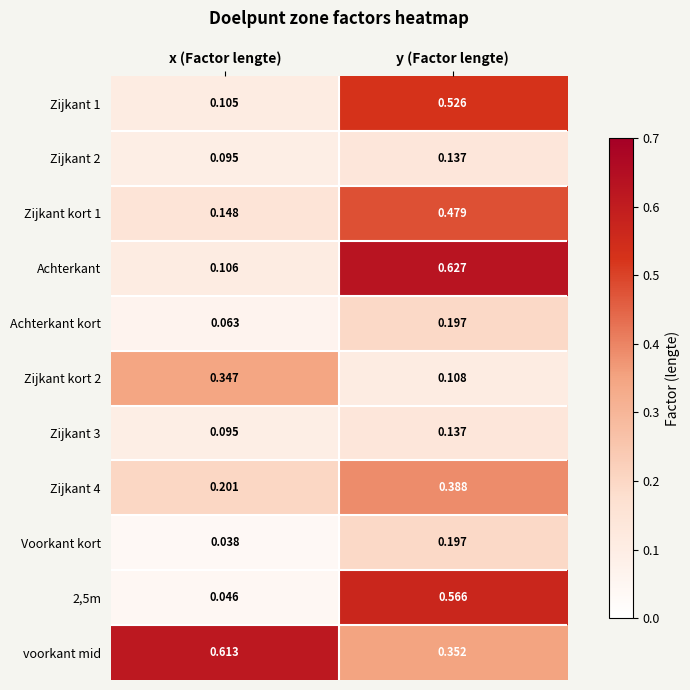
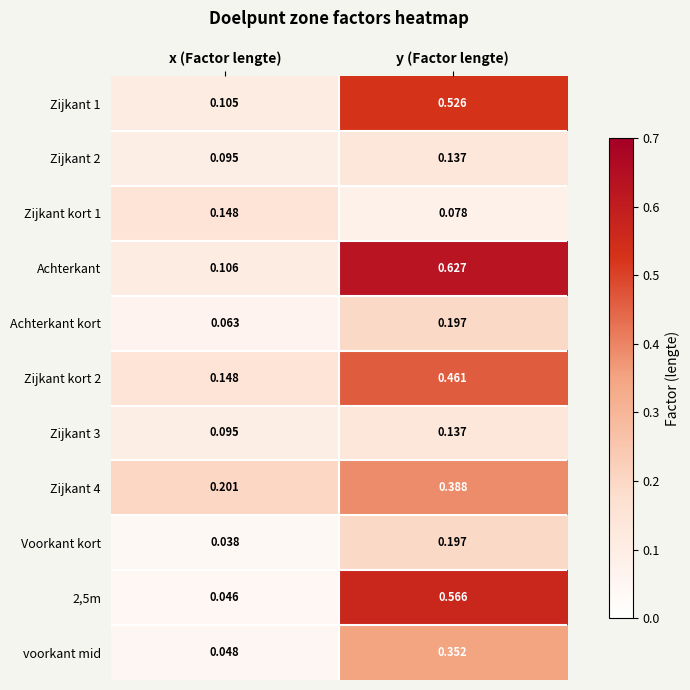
  {
    "Zijkant 1": {
      "x (Factor lengte)": 0.105,
      "y (Factor lengte)": 0.526
    },
    "Zijkant 2": {
      "x (Factor lengte)": 0.095,
      "y (Factor lengte)": 0.137
    },
    "Zijkant kort 1": {
      "x (Factor lengte)": 0.148,
-     "y (Factor lengte)": 0.479
+     "y (Factor lengte)": 0.078
    },
    "Achterkant": {
      "x (Factor lengte)": 0.106,
      "y (Factor lengte)": 0.627
    },
    "Achterkant kort": {
      "x (Factor lengte)": 0.063,
      "y (Factor lengte)": 0.197
    },
    "Zijkant kort 2": {
-     "x (Factor lengte)": 0.347,
-     "y (Factor lengte)": 0.108
+     "x (Factor lengte)": 0.148,
+     "y (Factor lengte)": 0.461
    },
    "Zijkant 3": {
      "x (Factor lengte)": 0.095,
      "y (Factor lengte)": 0.137
    },
    "Zijkant 4": {
      "x (Factor lengte)": 0.201,
      "y (Factor lengte)": 0.388
    },
    "Voorkant kort": {
      "x (Factor lengte)": 0.038,
      "y (Factor lengte)": 0.197
    },
    "2,5m": {
      "x (Factor lengte)": 0.046,
      "y (Factor lengte)": 0.566
    },
    "voorkant mid": {
-     "x (Factor lengte)": 0.613,
+     "x (Factor lengte)": 0.048,
      "y (Factor lengte)": 0.352
    }
  }
